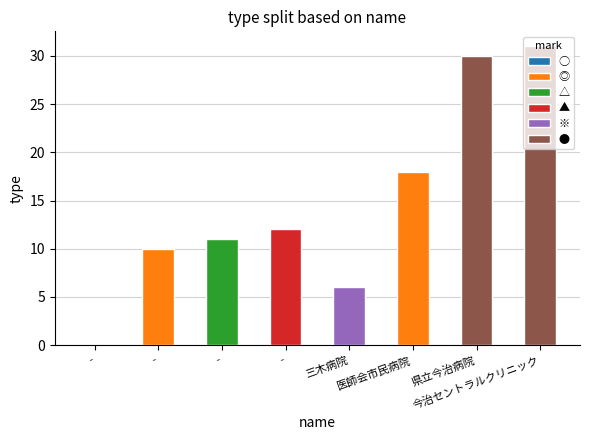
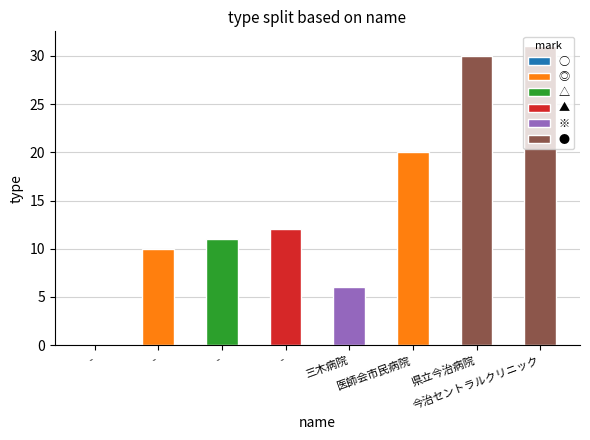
  {
    "三木病院": 6,
-   "医師会市民病院": 18,
+   "医師会市民病院": 20,
    "県立今治病院": 30
  }
